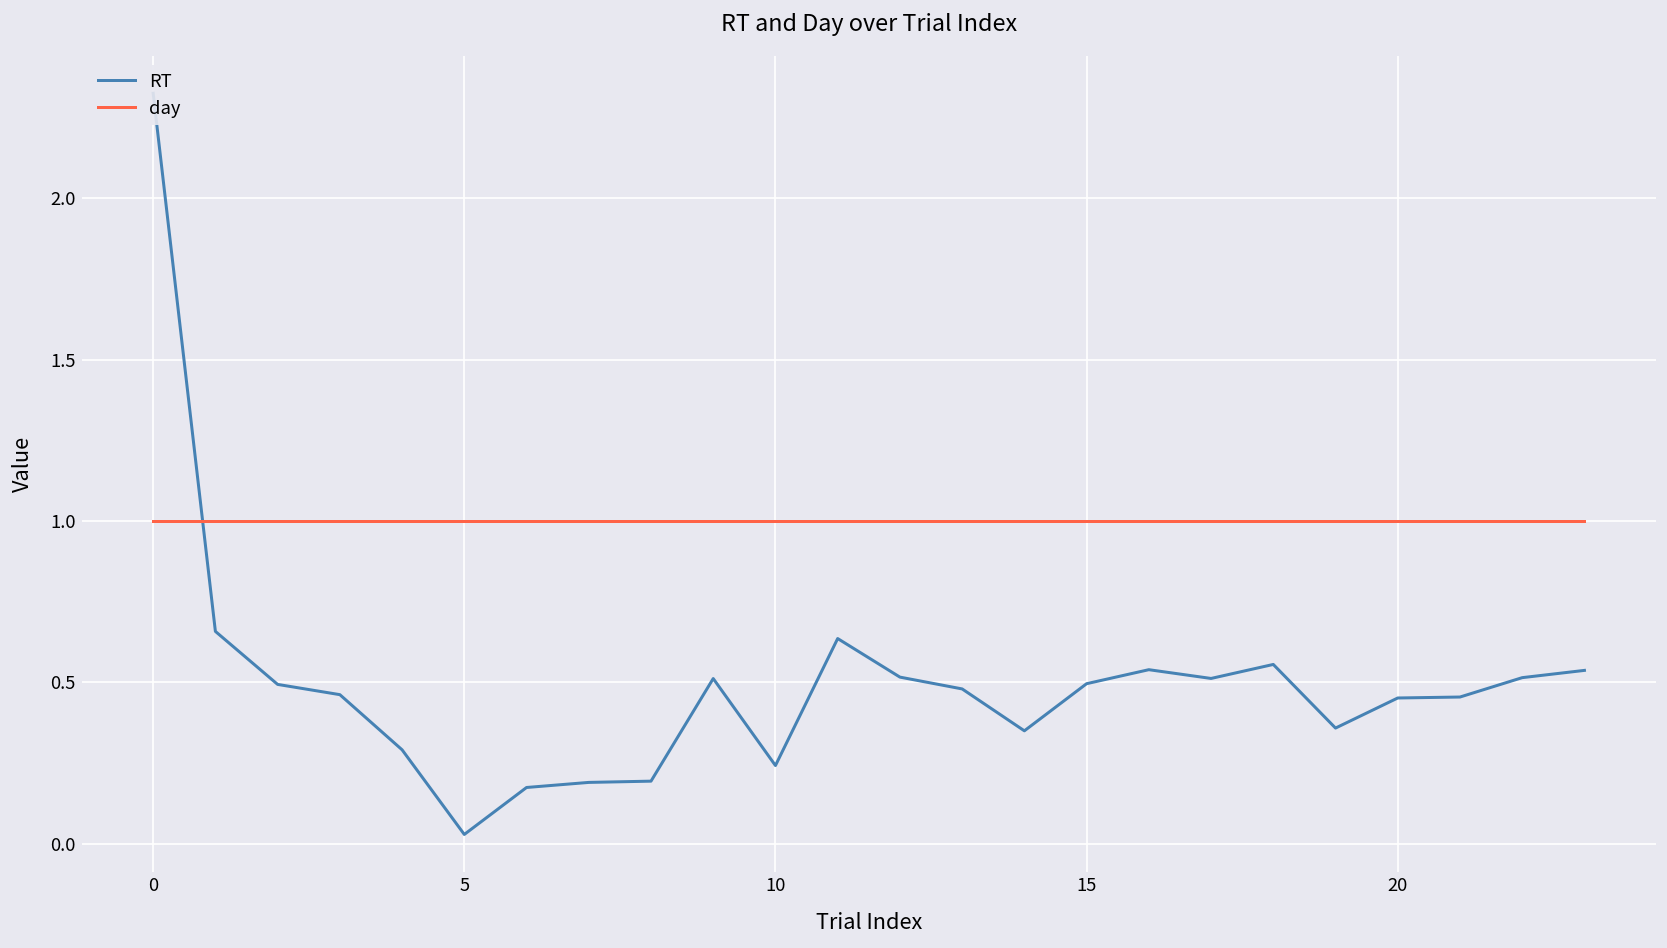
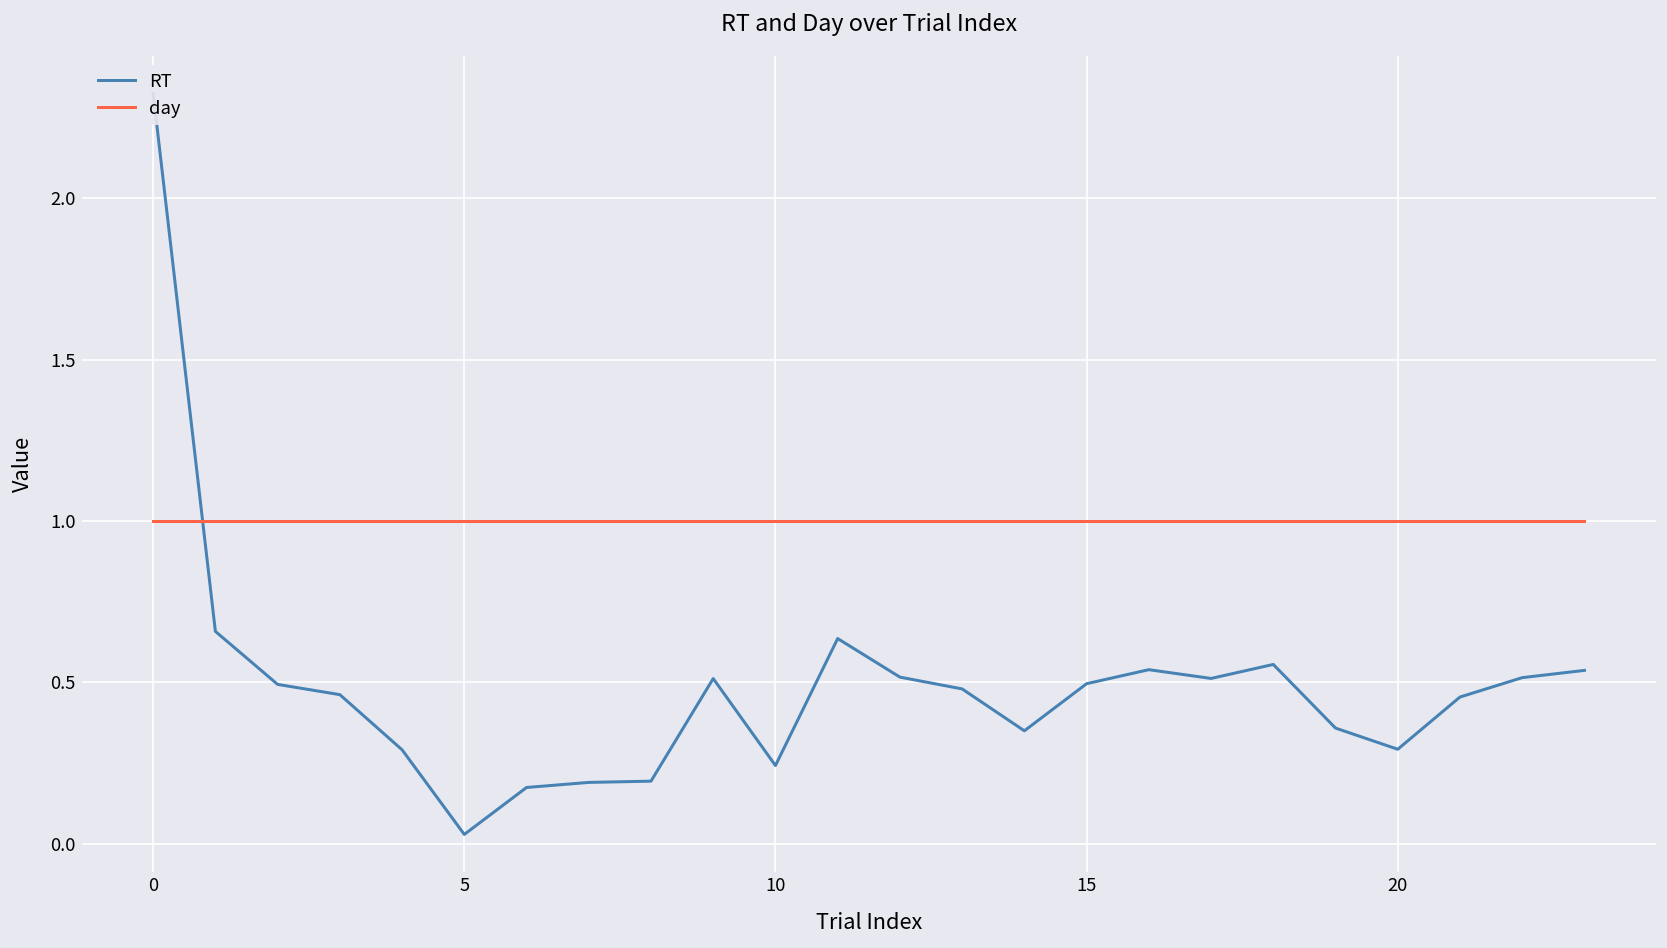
  {
    "RT": {
      "5": 0.03,
      "10": 0.24,
      "15": 0.50,
-     "20": 0.45
+     "20": 0.29
    },
    "day": {
      "0": 1.00,
      "5": 1.00,
      "10": 1.00,
      "15": 1.00,
      "20": 1.00
    }
  }
